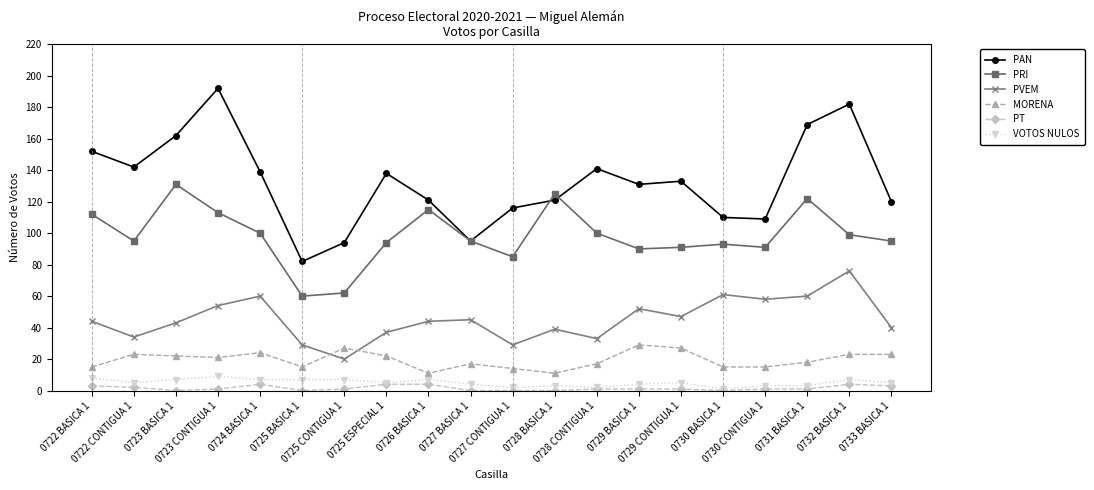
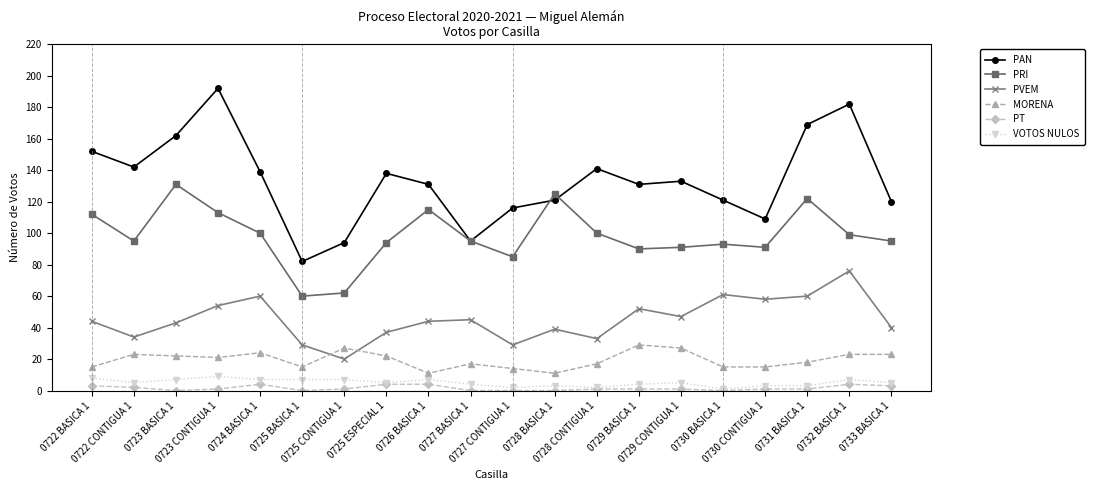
  {
    "PAN": {
      "0722 BASICA 1": 152,
      "0722 CONTIGUA 1": 142,
      "0723 BASICA 1": 162,
      "0723 CONTIGUA 1": 192,
      "0724 BASICA 1": 139,
      "0725 BASICA 1": 82,
      "0725 CONTIGUA 1": 94,
      "0725 ESPECIAL 1": 138,
-     "0726 BASICA 1": 121,
+     "0726 BASICA 1": 131,
      "0727 CONTIGUA 1": 116,
      "0728 BASICA 1": 121,
      "0728 CONTIGUA 1": 141,
      "0729 BASICA 1": 131,
      "0729 CONTIGUA 1": 133,
-     "0730 BASICA 1": 110,
+     "0730 BASICA 1": 121,
      "0730 CONTIGUA 1": 109,
      "0731 BASICA 1": 169,
      "0732 BASICA 1": 182,
      "0733 BASICA 1": 120
    }
  }
